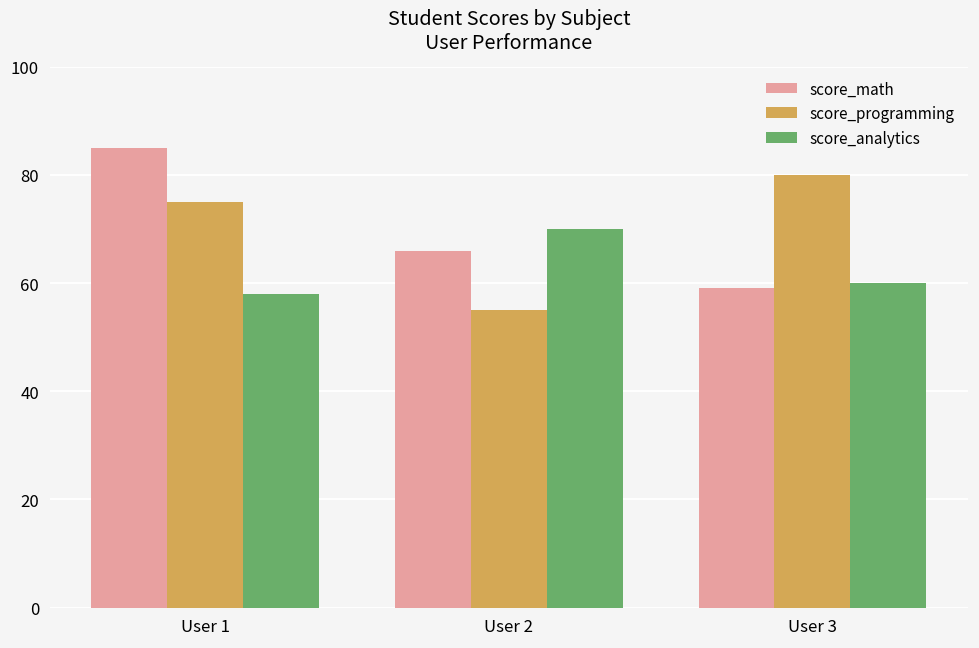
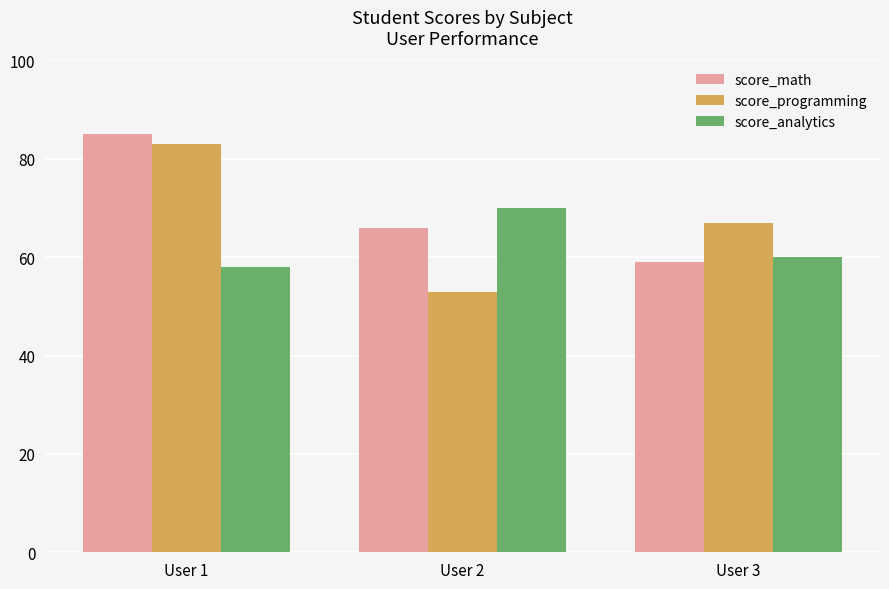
  {
    "score_math": {
      "User 1": 85,
      "User 2": 66,
      "User 3": 59
    },
    "score_programming": {
-     "User 1": 75,
-     "User 2": 55,
-     "User 3": 80
+     "User 1": 83,
+     "User 2": 53,
+     "User 3": 67
    },
    "score_analytics": {
      "User 1": 58,
      "User 2": 70,
      "User 3": 60
    }
  }
